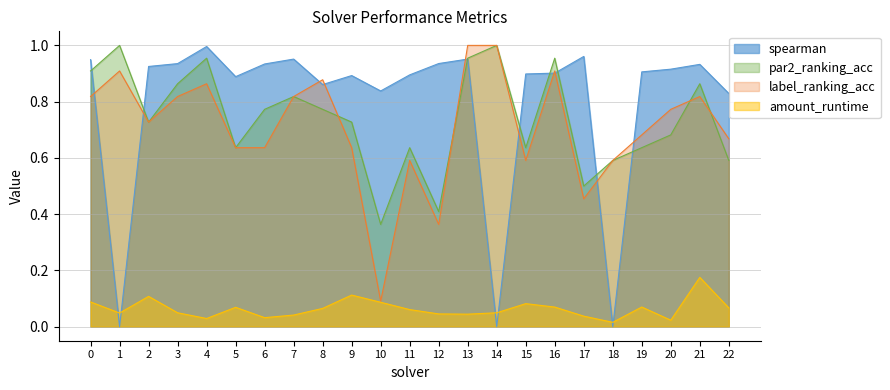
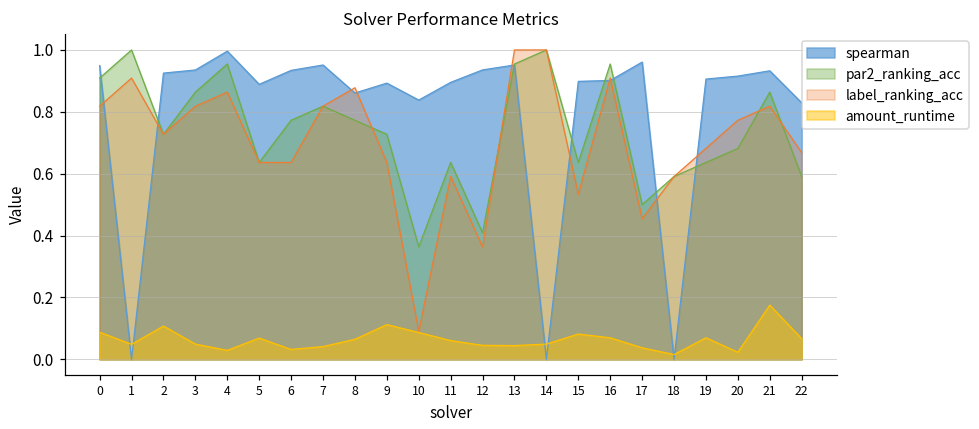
  {
    "spearman": {
      "0": 0.95,
      "1": 0.00,
      "2": 0.93,
      "3": 0.94,
      "4": 1.00,
      "5": 0.89,
      "6": 0.93,
      "7": 0.95,
      "8": 0.86,
      "9": 0.89,
      "10": 0.84,
      "11": 0.90,
      "12": 0.94,
      "14": 0.00,
      "15": 0.90,
      "17": 0.96,
      "18": 0.00,
      "19": 0.91,
      "20": 0.92,
      "21": 0.93,
      "22": 0.83
    },
    "par2_ranking_acc": {
      "0": 0.91,
      "1": 1.00,
      "3": 0.86,
      "4": 0.95,
      "6": 0.77,
      "8": 0.77,
      "9": 0.73,
      "10": 0.36,
      "11": 0.64,
      "12": 0.41,
      "15": 0.64,
      "16": 0.95,
      "17": 0.50,
      "19": 0.64,
      "20": 0.68,
      "21": 0.86,
      "22": 0.59
    },
    "label_ranking_acc": {
      "0": 0.82,
      "1": 0.91,
      "3": 0.82,
      "4": 0.86,
      "6": 0.64,
      "8": 0.88,
      "9": 0.64,
      "11": 0.59,
      "12": 0.36,
      "13": 1.00,
-     "15": 0.59,
+     "15": 0.53,
      "17": 0.45,
      "19": 0.68,
      "20": 0.77,
      "21": 0.82,
      "22": 0.67
    },
    "amount_runtime": {
      "0": 0.09,
      "1": 0.05,
      "2": 0.11,
      "3": 0.05,
      "4": 0.03,
      "5": 0.07,
      "6": 0.03,
      "7": 0.04,
      "8": 0.06,
      "9": 0.11,
      "11": 0.06,
      "12": 0.05,
      "13": 0.04,
      "14": 0.05,
      "15": 0.08,
      "16": 0.07,
      "17": 0.04,
      "18": 0.02,
      "19": 0.07,
      "20": 0.02,
      "21": 0.18,
      "22": 0.07
    }
  }
